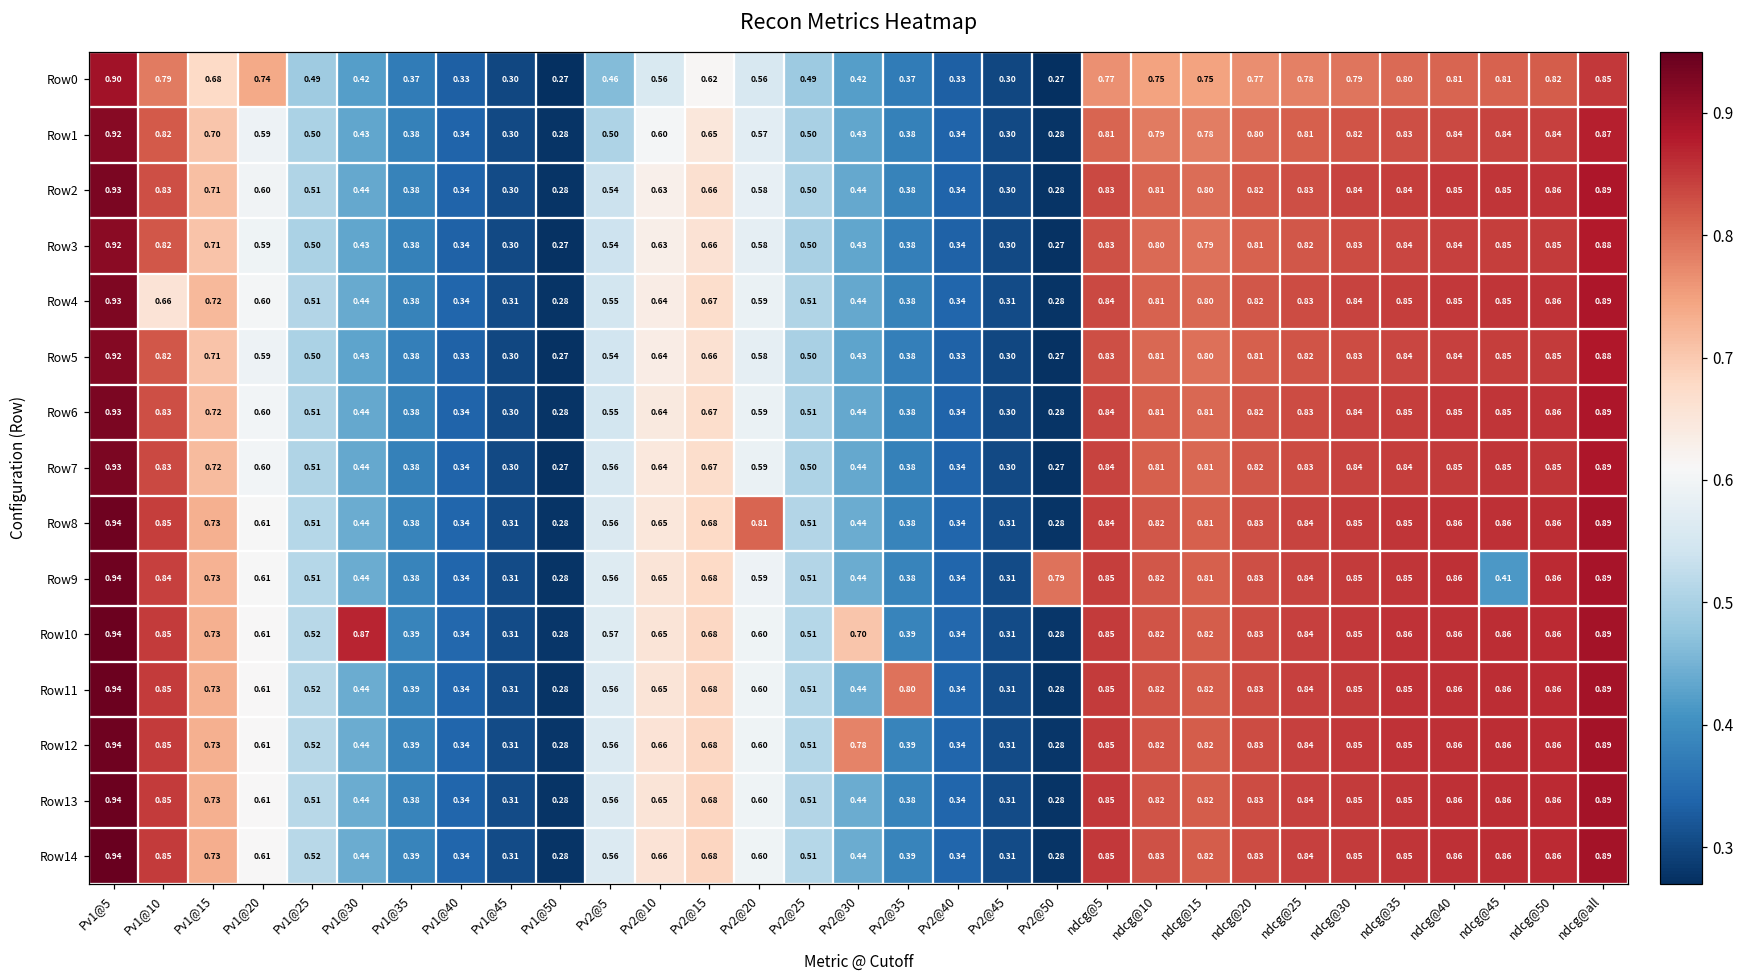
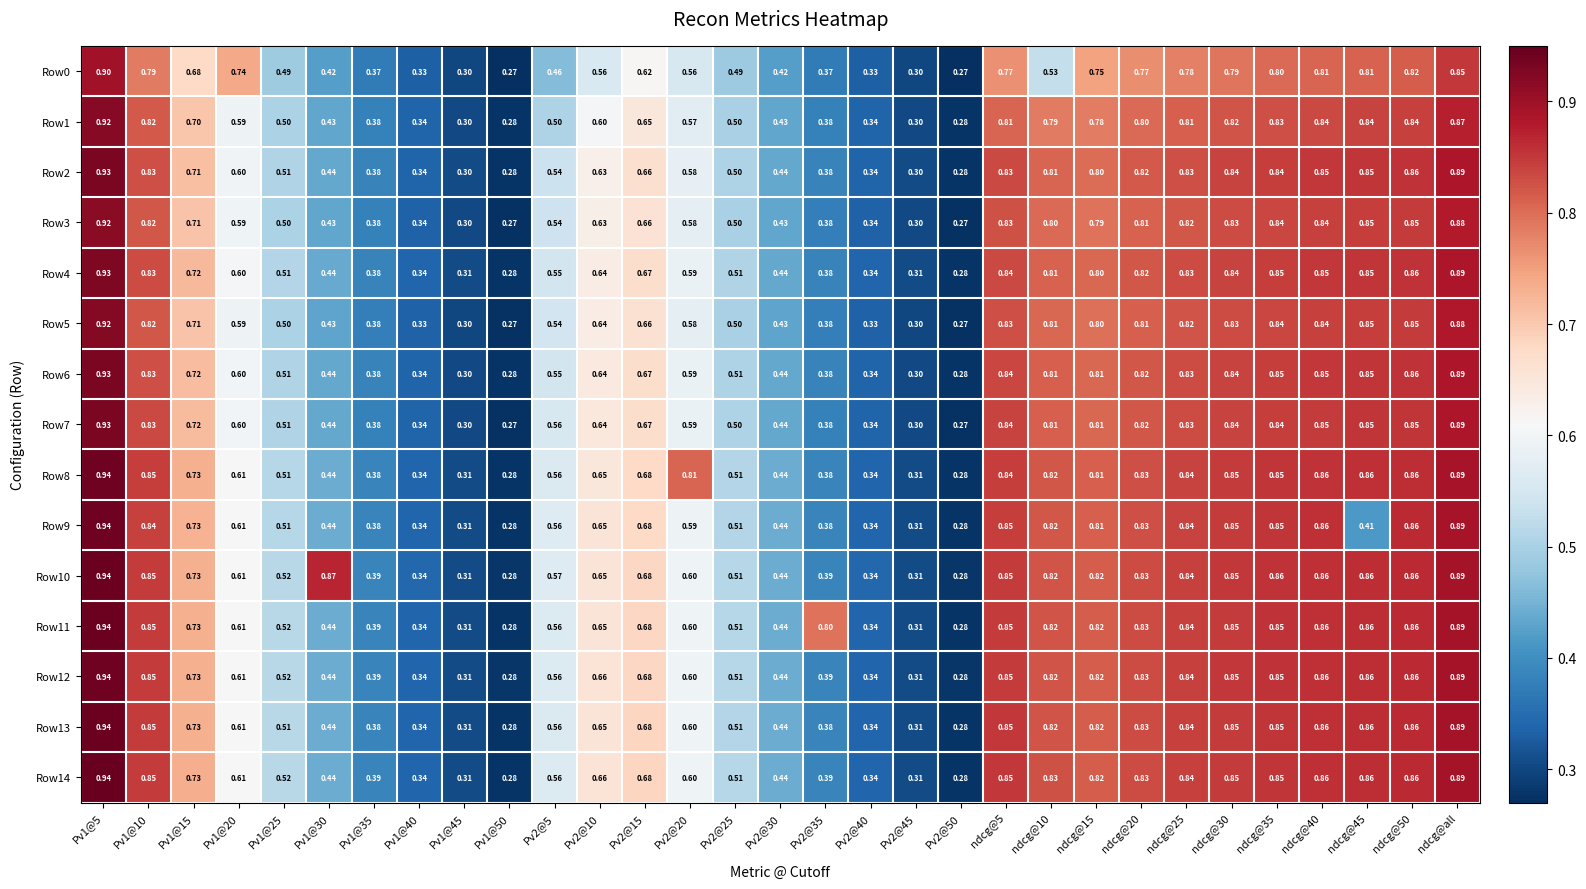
  {
    "Row0": {
      "Pv1@5": 0.90,
      "Pv1@10": 0.79,
      "Pv1@15": 0.68,
      "Pv1@20": 0.74,
      "Pv1@25": 0.49,
      "Pv1@30": 0.42,
      "Pv1@35": 0.37,
      "Pv1@40": 0.33,
      "Pv1@45": 0.30,
      "Pv1@50": 0.27,
      "Pv2@5": 0.46,
      "Pv2@10": 0.56,
      "Pv2@15": 0.62,
      "Pv2@20": 0.56,
      "Pv2@25": 0.49,
      "Pv2@30": 0.42,
      "Pv2@35": 0.37,
      "Pv2@40": 0.33,
      "Pv2@45": 0.30,
      "Pv2@50": 0.27,
      "ndcg@5": 0.77,
-     "ndcg@10": 0.75,
+     "ndcg@10": 0.53,
      "ndcg@15": 0.75,
      "ndcg@20": 0.77,
      "ndcg@25": 0.78,
      "ndcg@30": 0.79,
      "ndcg@35": 0.80,
      "ndcg@40": 0.81,
      "ndcg@45": 0.81,
      "ndcg@50": 0.82,
      "ndcg@all": 0.85
    },
    "Row4": {
      "Pv1@5": 0.93,
-     "Pv1@10": 0.66,
+     "Pv1@10": 0.83,
      "Pv1@15": 0.72,
      "Pv1@20": 0.60,
      "Pv1@25": 0.51,
      "Pv1@30": 0.44,
      "Pv1@35": 0.38,
      "Pv1@40": 0.34,
      "Pv1@45": 0.31,
      "Pv1@50": 0.28,
      "Pv2@5": 0.55,
      "Pv2@10": 0.64,
      "Pv2@15": 0.67,
      "Pv2@20": 0.59,
      "Pv2@25": 0.51,
      "Pv2@30": 0.44,
      "Pv2@35": 0.38,
      "Pv2@40": 0.34,
      "Pv2@45": 0.31,
      "Pv2@50": 0.28,
      "ndcg@5": 0.84,
      "ndcg@10": 0.81,
      "ndcg@15": 0.80,
      "ndcg@20": 0.82,
      "ndcg@25": 0.83,
      "ndcg@30": 0.84,
      "ndcg@35": 0.85,
      "ndcg@40": 0.85,
      "ndcg@45": 0.85,
      "ndcg@50": 0.86,
      "ndcg@all": 0.89
    },
    "Row9": {
      "Pv1@5": 0.94,
      "Pv1@10": 0.84,
      "Pv1@15": 0.73,
      "Pv1@20": 0.61,
      "Pv1@25": 0.51,
      "Pv1@30": 0.44,
      "Pv1@35": 0.38,
      "Pv1@40": 0.34,
      "Pv1@45": 0.31,
      "Pv1@50": 0.28,
      "Pv2@5": 0.56,
      "Pv2@10": 0.65,
      "Pv2@15": 0.68,
      "Pv2@20": 0.59,
      "Pv2@25": 0.51,
      "Pv2@30": 0.44,
      "Pv2@35": 0.38,
      "Pv2@40": 0.34,
      "Pv2@45": 0.31,
-     "Pv2@50": 0.79,
+     "Pv2@50": 0.28,
      "ndcg@5": 0.85,
      "ndcg@10": 0.82,
      "ndcg@15": 0.81,
      "ndcg@20": 0.83,
      "ndcg@25": 0.84,
      "ndcg@30": 0.85,
      "ndcg@35": 0.85,
      "ndcg@40": 0.86,
      "ndcg@45": 0.41,
      "ndcg@50": 0.86,
      "ndcg@all": 0.89
    },
    "Row10": {
      "Pv1@5": 0.94,
      "Pv1@10": 0.85,
      "Pv1@15": 0.73,
      "Pv1@20": 0.61,
      "Pv1@25": 0.52,
      "Pv1@30": 0.87,
      "Pv1@35": 0.39,
      "Pv1@40": 0.34,
      "Pv1@45": 0.31,
      "Pv1@50": 0.28,
      "Pv2@5": 0.57,
      "Pv2@10": 0.65,
      "Pv2@15": 0.68,
      "Pv2@20": 0.60,
      "Pv2@25": 0.51,
-     "Pv2@30": 0.70,
+     "Pv2@30": 0.44,
      "Pv2@35": 0.39,
      "Pv2@40": 0.34,
      "Pv2@45": 0.31,
      "Pv2@50": 0.28,
      "ndcg@5": 0.85,
      "ndcg@10": 0.82,
      "ndcg@15": 0.82,
      "ndcg@20": 0.83,
      "ndcg@25": 0.84,
      "ndcg@30": 0.85,
      "ndcg@35": 0.86,
      "ndcg@40": 0.86,
      "ndcg@45": 0.86,
      "ndcg@50": 0.86,
      "ndcg@all": 0.89
    },
    "Row12": {
      "Pv1@5": 0.94,
      "Pv1@10": 0.85,
      "Pv1@15": 0.73,
      "Pv1@20": 0.61,
      "Pv1@25": 0.52,
      "Pv1@30": 0.44,
      "Pv1@35": 0.39,
      "Pv1@40": 0.34,
      "Pv1@45": 0.31,
      "Pv1@50": 0.28,
      "Pv2@5": 0.56,
      "Pv2@10": 0.66,
      "Pv2@15": 0.68,
      "Pv2@20": 0.60,
      "Pv2@25": 0.51,
-     "Pv2@30": 0.78,
+     "Pv2@30": 0.44,
      "Pv2@35": 0.39,
      "Pv2@40": 0.34,
      "Pv2@45": 0.31,
      "Pv2@50": 0.28,
      "ndcg@5": 0.85,
      "ndcg@10": 0.82,
      "ndcg@15": 0.82,
      "ndcg@20": 0.83,
      "ndcg@25": 0.84,
      "ndcg@30": 0.85,
      "ndcg@35": 0.85,
      "ndcg@40": 0.86,
      "ndcg@45": 0.86,
      "ndcg@50": 0.86,
      "ndcg@all": 0.89
    }
  }
